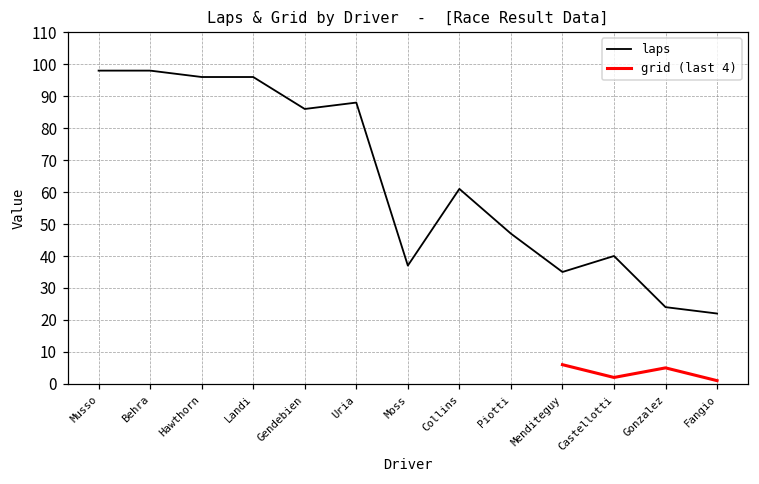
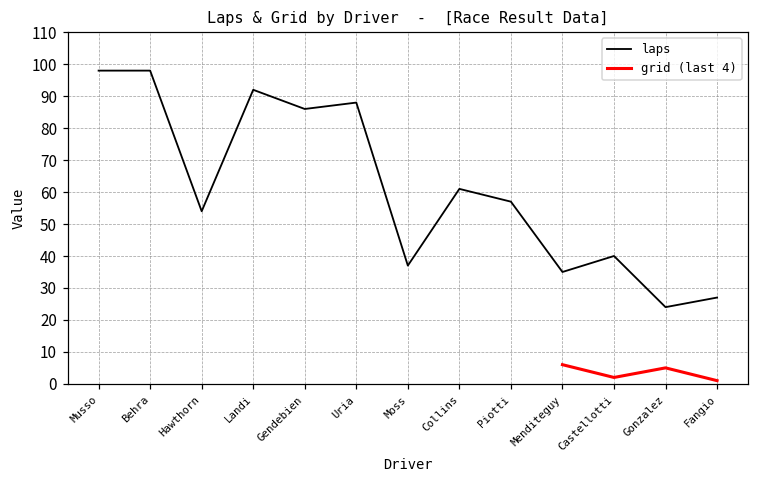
  {
    "laps": {
      "Musso": 98,
      "Behra": 98,
-     "Hawthorn": 96,
-     "Landi": 96,
+     "Hawthorn": 54,
+     "Landi": 92,
      "Gendebien": 86,
      "Uria": 88,
      "Moss": 37,
      "Collins": 61,
-     "Piotti": 47,
+     "Piotti": 57,
      "Menditeguy": 35,
      "Castellotti": 40,
      "Gonzalez": 24,
-     "Fangio": 22
+     "Fangio": 27
    },
    "grid (last 4)": {
      "Menditeguy": 6,
      "Castellotti": 2,
      "Gonzalez": 5,
      "Fangio": 1
    }
  }
